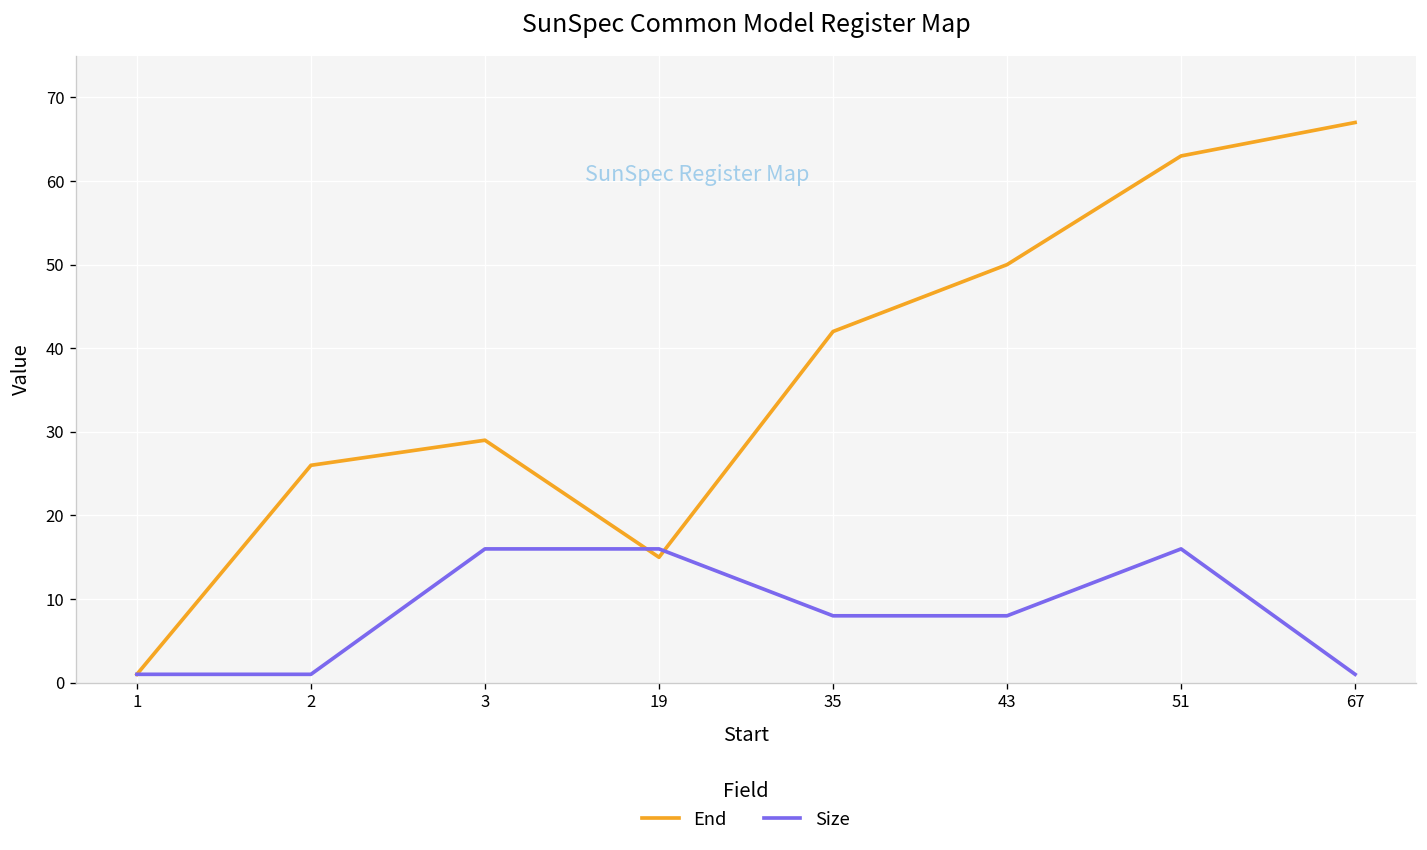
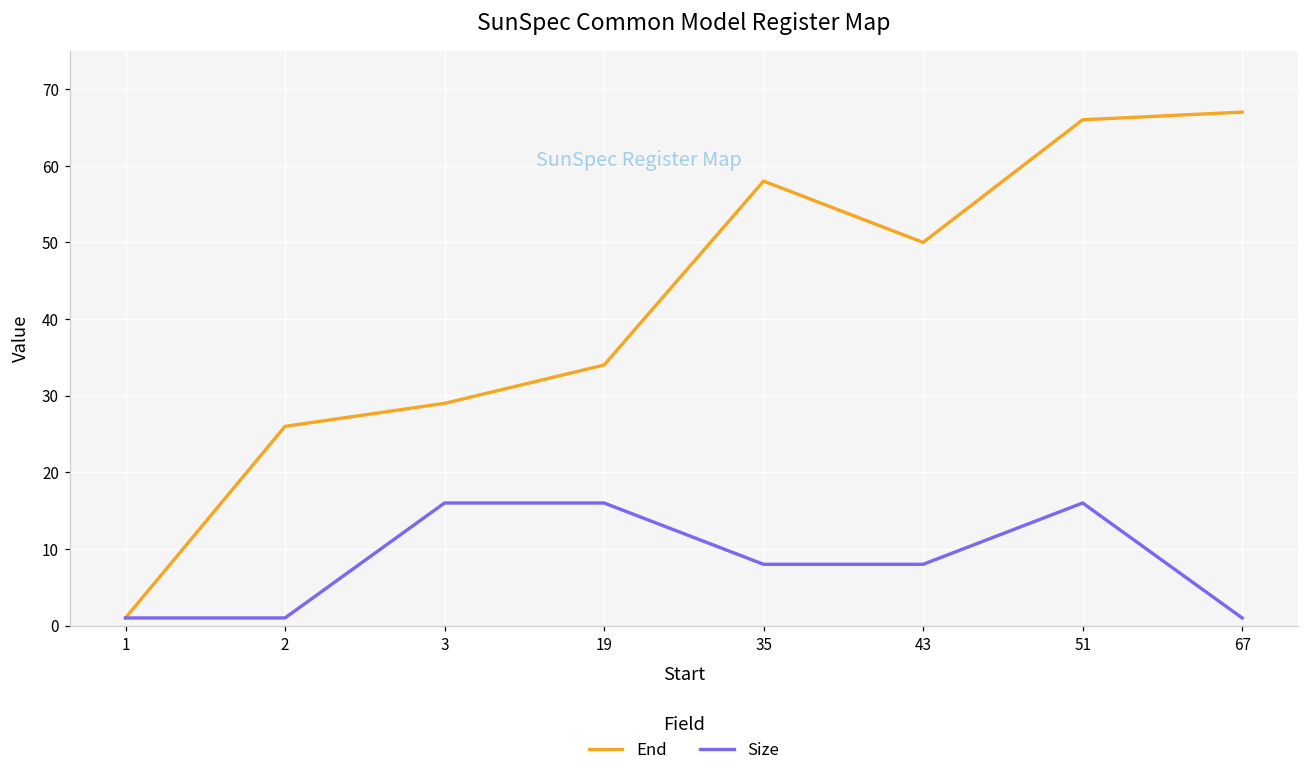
  {
    "End": {
      "2": 26,
      "3": 29,
-     "19": 15,
-     "35": 42,
+     "19": 34,
+     "35": 58,
      "43": 50,
-     "51": 63,
+     "51": 66,
      "67": 67
    },
    "Size": {
      "2": 1,
      "3": 16,
      "19": 16,
      "35": 8,
      "43": 8,
      "51": 16,
      "67": 1
    }
  }
